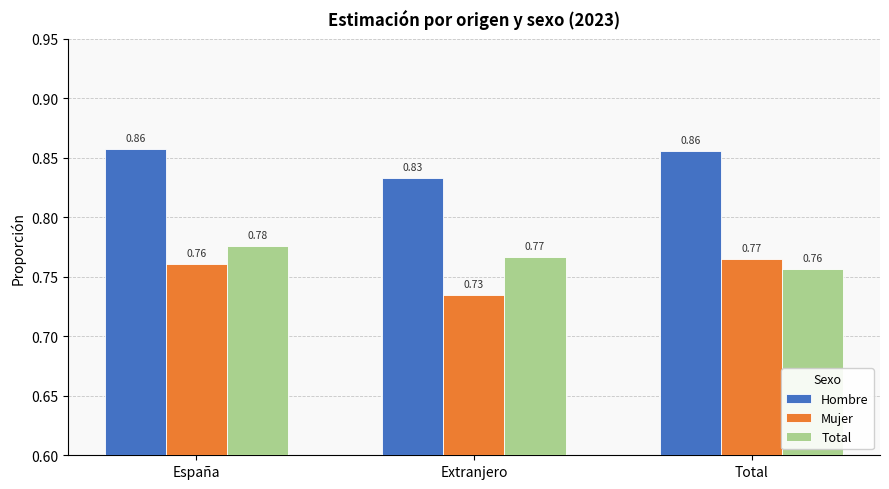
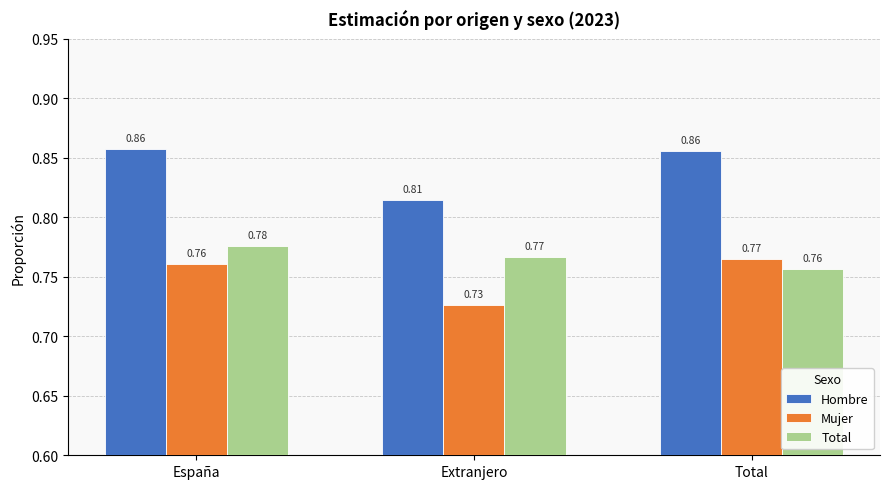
  {
    "Hombre": {
      "España": 0.86,
-     "Extranjero": 0.83,
+     "Extranjero": 0.81,
      "Total": 0.86
    },
    "Mujer": {
-     "Extranjero": 0.735
+     "Extranjero": 0.726
    },
    "Total": {
      "España": 0.78,
      "Extranjero": 0.77,
      "Total": 0.76
    }
  }
